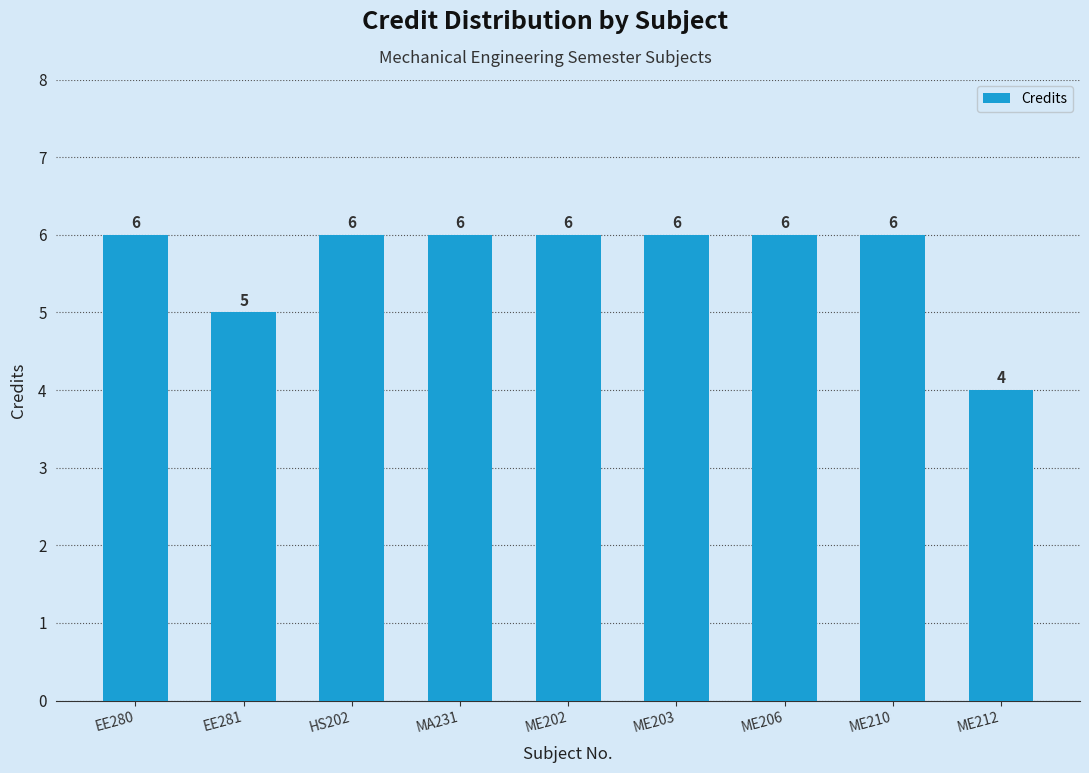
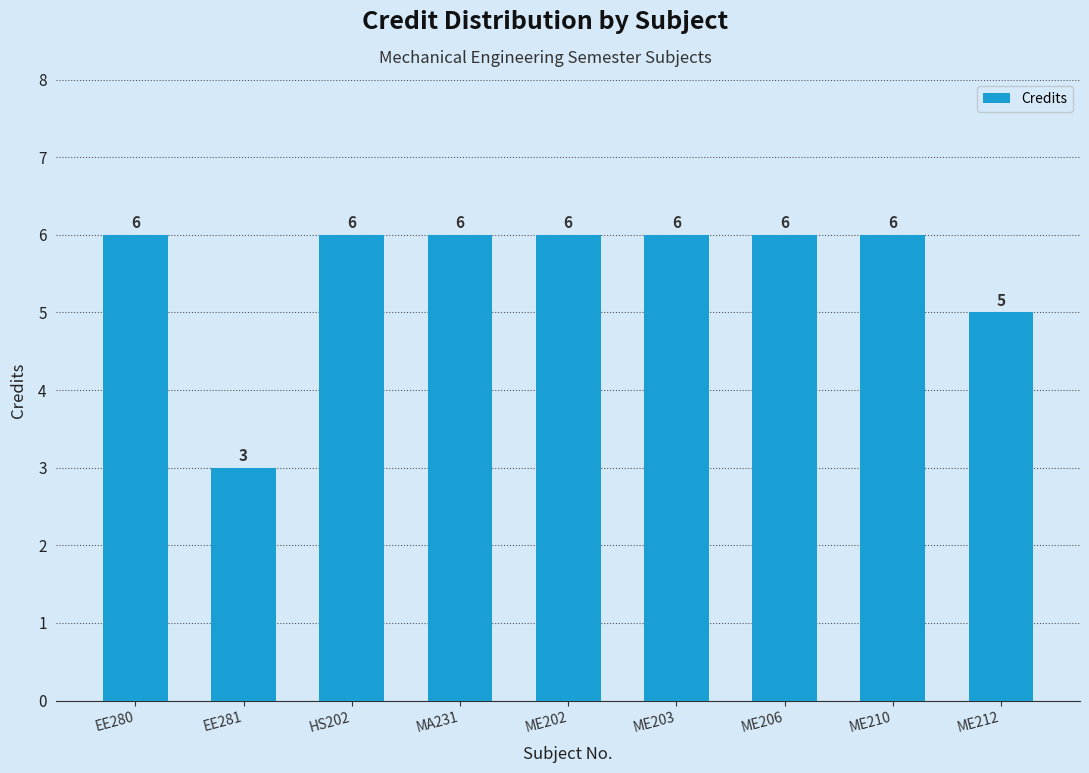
  {
    "EE280": 6,
-   "EE281": 5,
+   "EE281": 3,
    "HS202": 6,
    "MA231": 6,
    "ME202": 6,
    "ME203": 6,
    "ME206": 6,
    "ME210": 6,
-   "ME212": 4
+   "ME212": 5
  }
